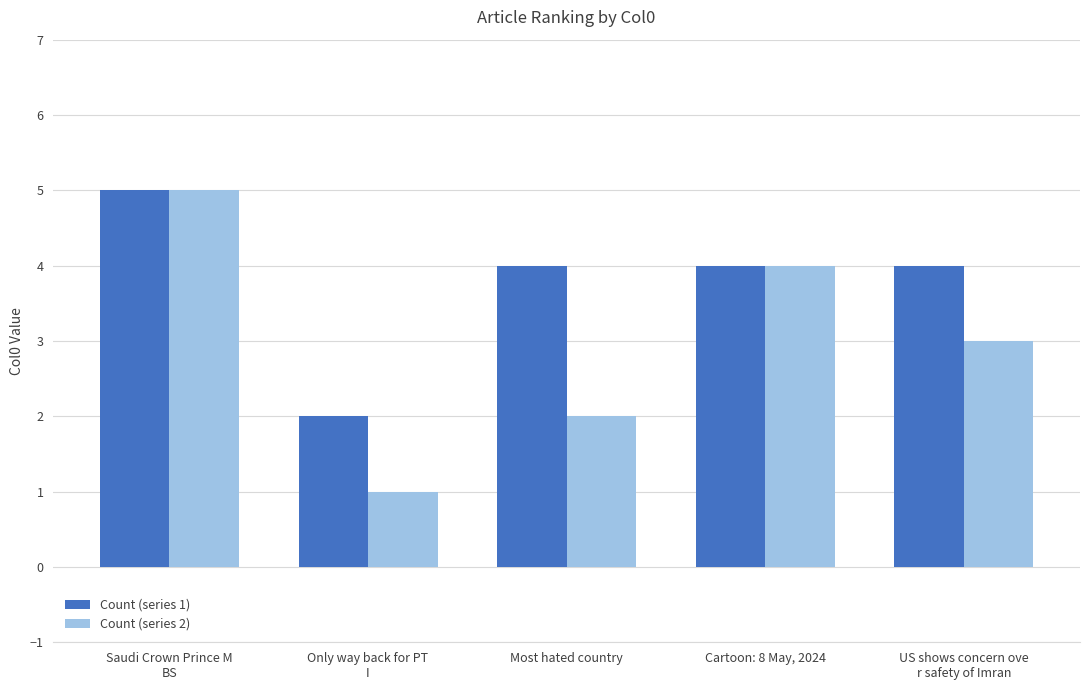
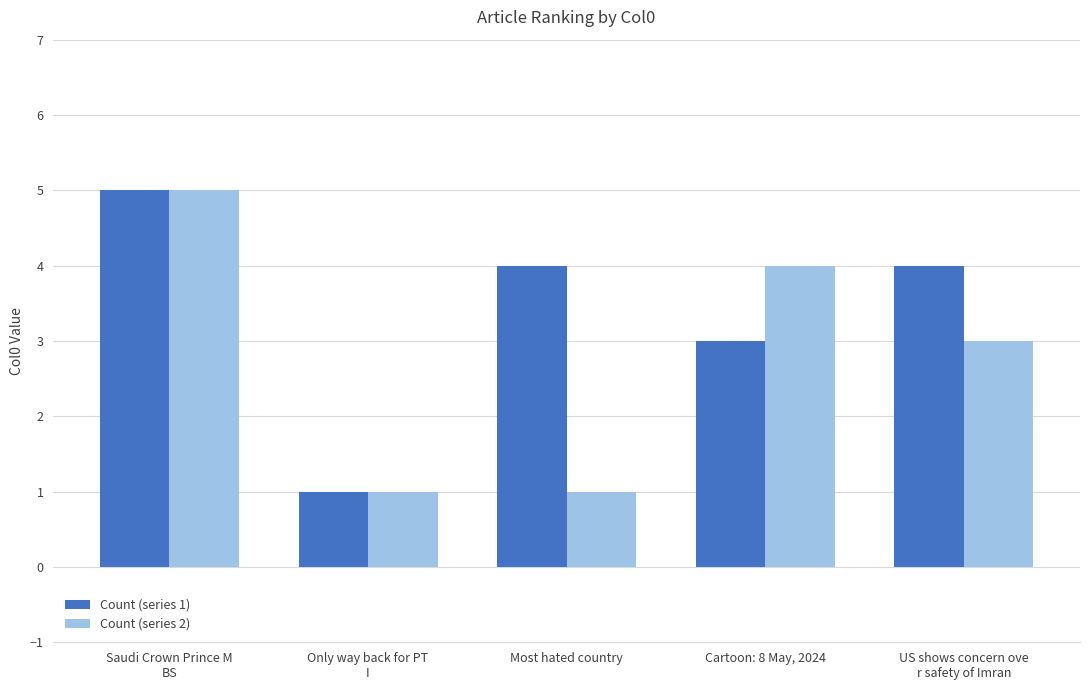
  {
    "Count (series 1)": {
      "Saudi Crown Prince M BS": 5,
-     "Only way back for PT I": 2,
+     "Only way back for PT I": 1,
      "Most hated country": 4,
-     "Cartoon: 8 May, 2024": 4,
+     "Cartoon: 8 May, 2024": 3,
      "US shows concern ove r safety of Imran": 4
    },
    "Count (series 2)": {
      "Saudi Crown Prince M BS": 5,
      "Only way back for PT I": 1,
-     "Most hated country": 2,
+     "Most hated country": 1,
      "Cartoon: 8 May, 2024": 4,
      "US shows concern ove r safety of Imran": 3
    }
  }
